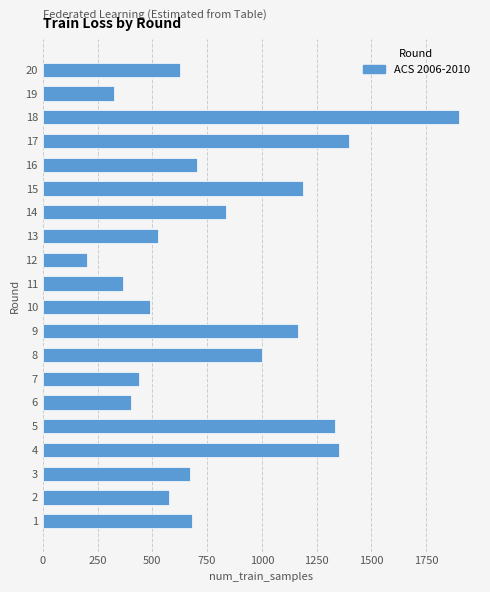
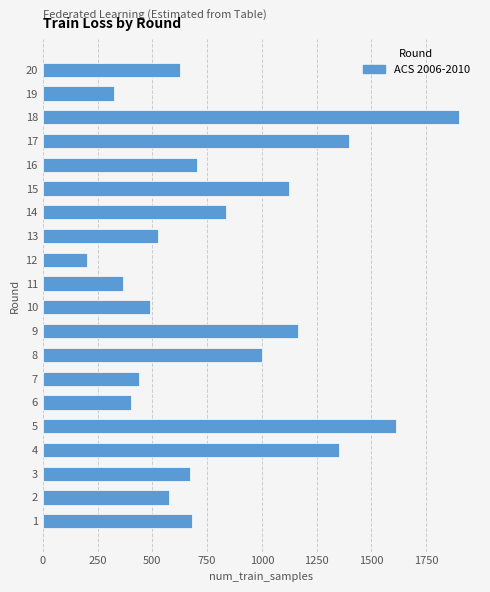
  {
    "20": 630,
    "19": 330,
    "18": 1900,
    "17": 1400,
    "16": 700,
-   "15": 1190,
+   "15": 1130,
    "14": 840,
    "13": 530,
    "12": 200,
    "11": 370,
    "10": 490,
    "9": 1160,
    "8": 1000,
    "7": 440,
    "6": 400,
-   "5": 1330,
+   "5": 1610,
    "4": 1350,
    "3": 670,
    "2": 580,
    "1": 680
  }
